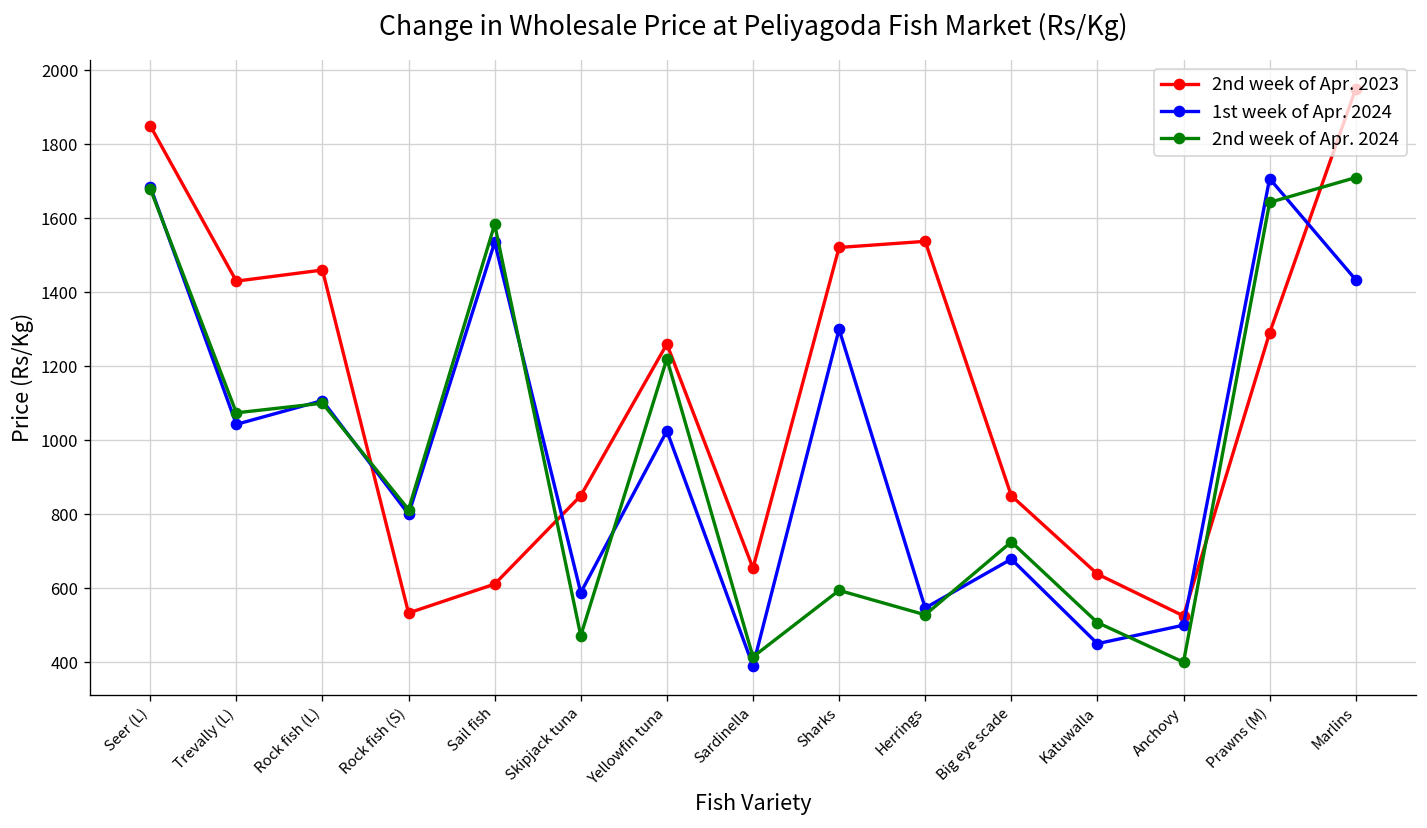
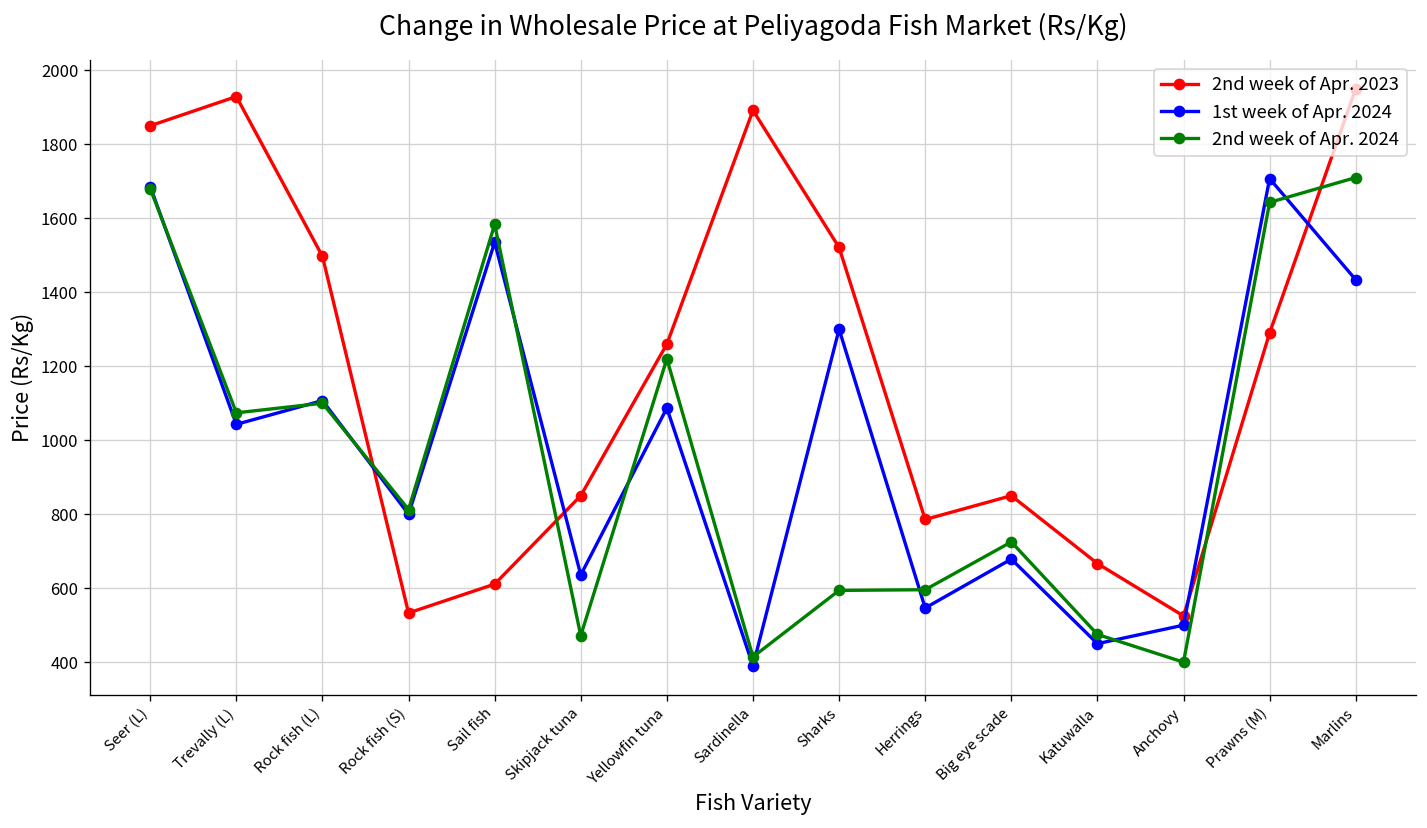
  {
    "2nd week of Apr. 2023": {
      "Seer (L)": 1850,
-     "Trevally (L)": 1430,
-     "Rock fish (L)": 1460,
+     "Trevally (L)": 1930,
+     "Rock fish (L)": 1500,
      "Rock fish (S)": 530,
      "Sail fish": 610,
      "Skipjack tuna": 850,
      "Yellowfin tuna": 1260,
-     "Sardinella": 650,
+     "Sardinella": 1890,
      "Sharks": 1520,
-     "Herrings": 1540,
+     "Herrings": 790,
      "Big eye scade": 850,
-     "Katuwalla": 640,
+     "Katuwalla": 670,
      "Anchovy": 530,
      "Prawns (M)": 1290
    },
    "1st week of Apr. 2024": {
      "Trevally (L)": 1040,
      "Rock fish (S)": 800,
      "Sail fish": 1540,
-     "Skipjack tuna": 590,
-     "Yellowfin tuna": 1030,
+     "Skipjack tuna": 640,
+     "Yellowfin tuna": 1090,
      "Sardinella": 390,
      "Sharks": 1300,
      "Herrings": 550,
      "Big eye scade": 680,
      "Katuwalla": 450,
      "Anchovy": 500,
      "Prawns (M)": 1710,
      "Marlins": 1430
    },
    "2nd week of Apr. 2024": {
      "Trevally (L)": 1070,
      "Rock fish (S)": 810,
      "Sail fish": 1580,
      "Skipjack tuna": 470,
      "Yellowfin tuna": 1220,
      "Sardinella": 410,
      "Sharks": 590,
-     "Herrings": 530,
+     "Herrings": 600,
      "Big eye scade": 730,
-     "Katuwalla": 510,
+     "Katuwalla": 480,
      "Anchovy": 400,
      "Prawns (M)": 1640,
      "Marlins": 1710
    }
  }
